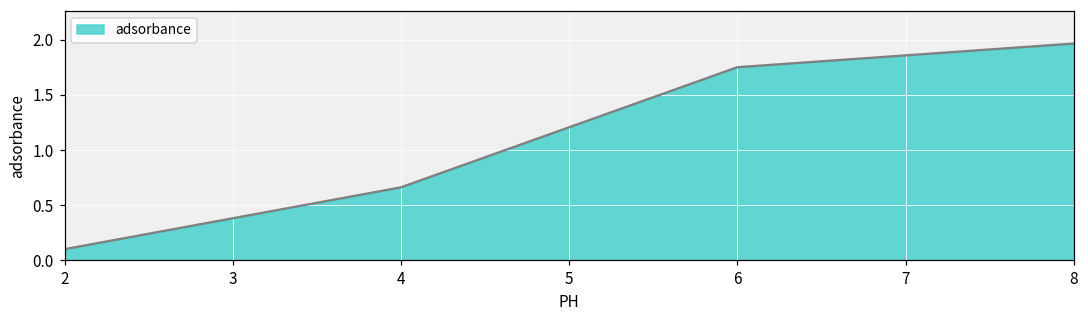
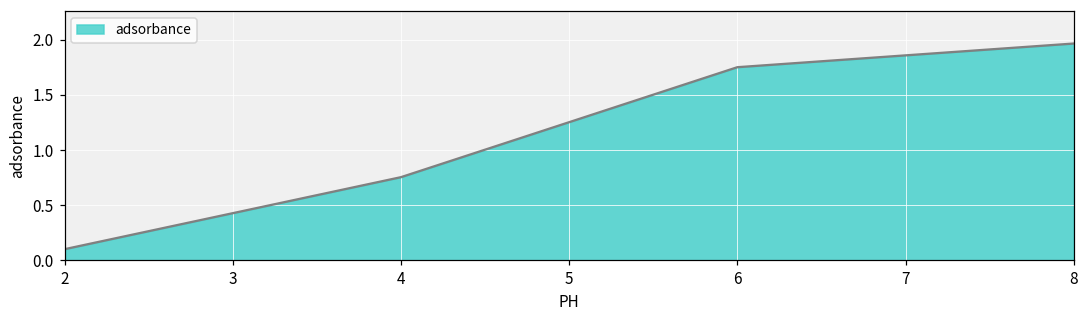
  {
    "2": 0.10,
-   "4": 0.66,
+   "4": 0.75,
    "6": 1.75,
    "8": 1.96
  }
